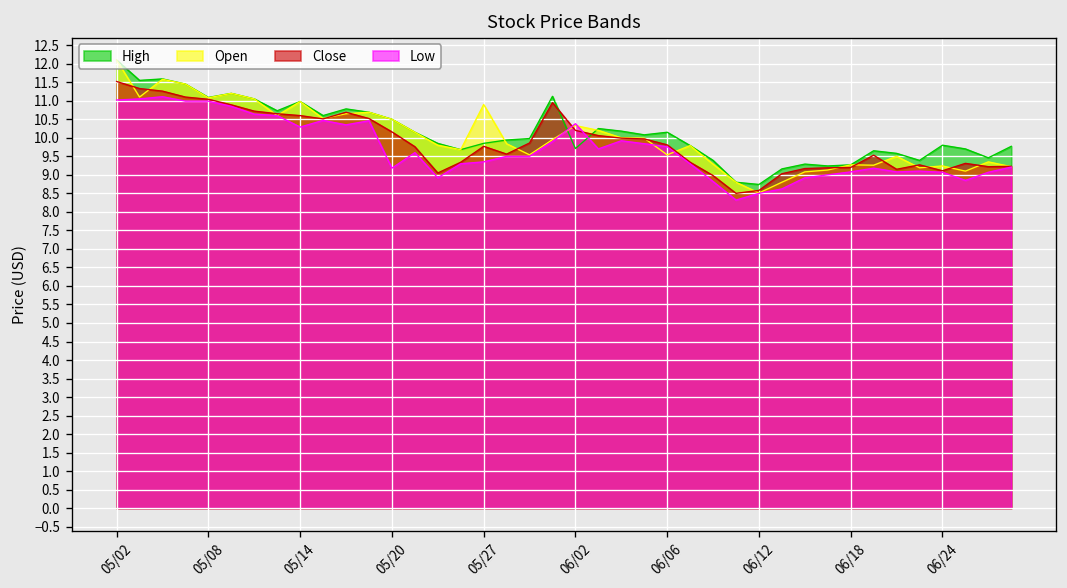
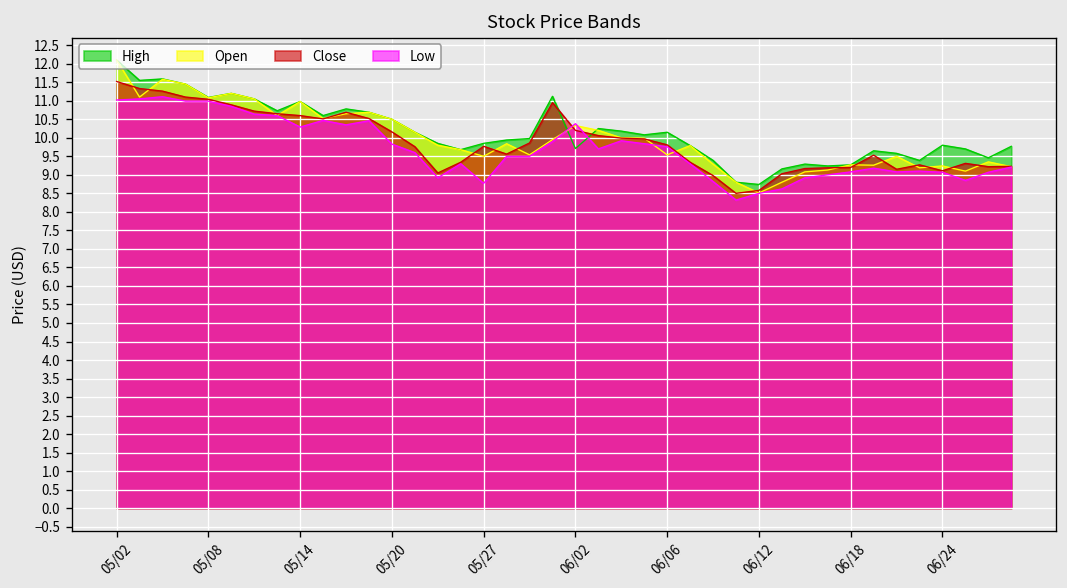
  {
    "High": {
      "06/02": 9.7,
      "06/06": 10.2,
      "06/12": 8.7,
      "06/24": 9.8
    },
    "Open": {
-     "05/27": 10.9,
+     "05/27": 9.5,
      "06/06": 9.5,
      "06/24": 9.2
    },
    "Close": {
      "05/02": 11.5,
      "05/14": 10.6,
      "05/20": 10.2,
      "06/02": 10.2
    },
    "Low": {
      "05/02": 11.0,
      "05/14": 10.3,
-     "05/20": 9.2,
-     "05/27": 9.4,
+     "05/20": 9.8,
+     "05/27": 8.8,
      "06/18": 9.1
    }
  }
